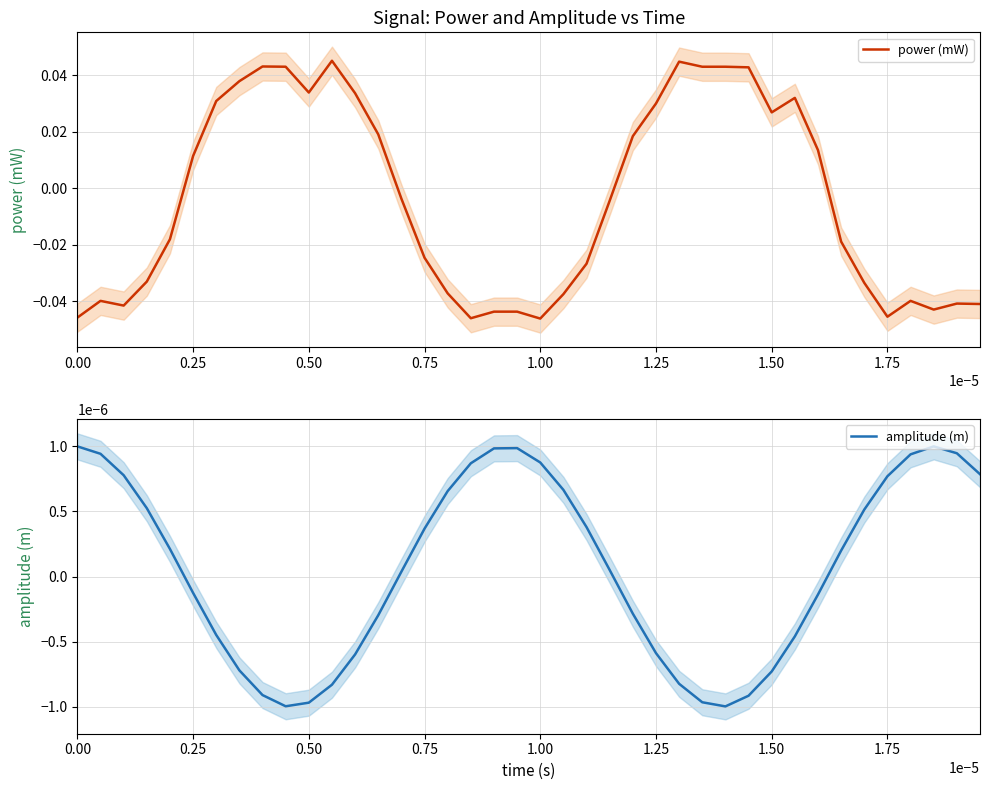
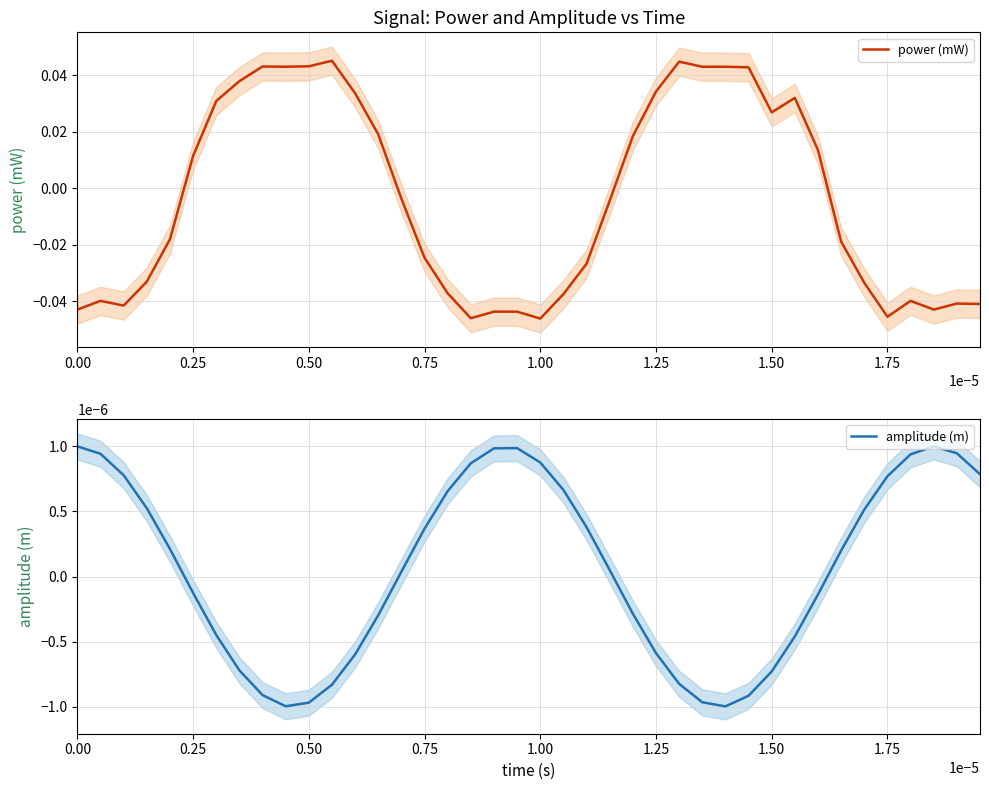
  {
    "Signal: Power and Amplitude vs Time": {
      "power (mW)": {
-       "0.00": -0.046,
+       "0.00": -0.043,
        "0.25": 0.011,
-       "0.50": 0.034,
+       "0.50": 0.043,
        "0.75": -0.025,
        "1.00": -0.046,
-       "1.25": 0.030,
+       "1.25": 0.034,
        "1.50": 0.027,
        "1.75": -0.046
      }
    }
  }
